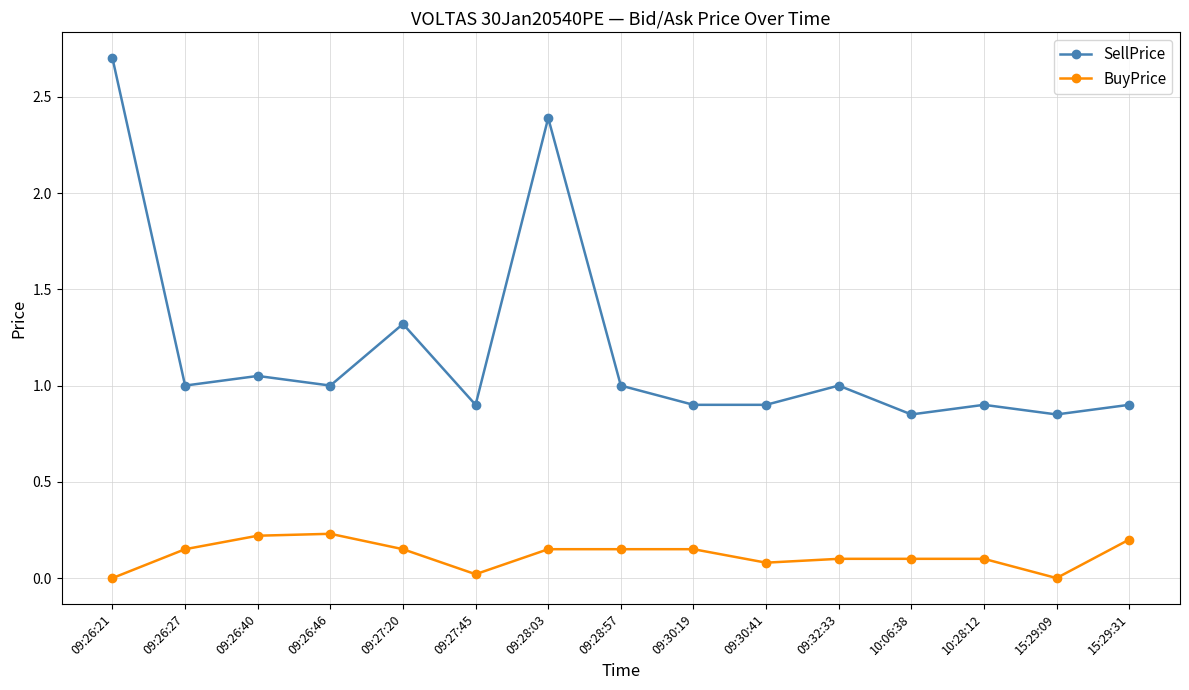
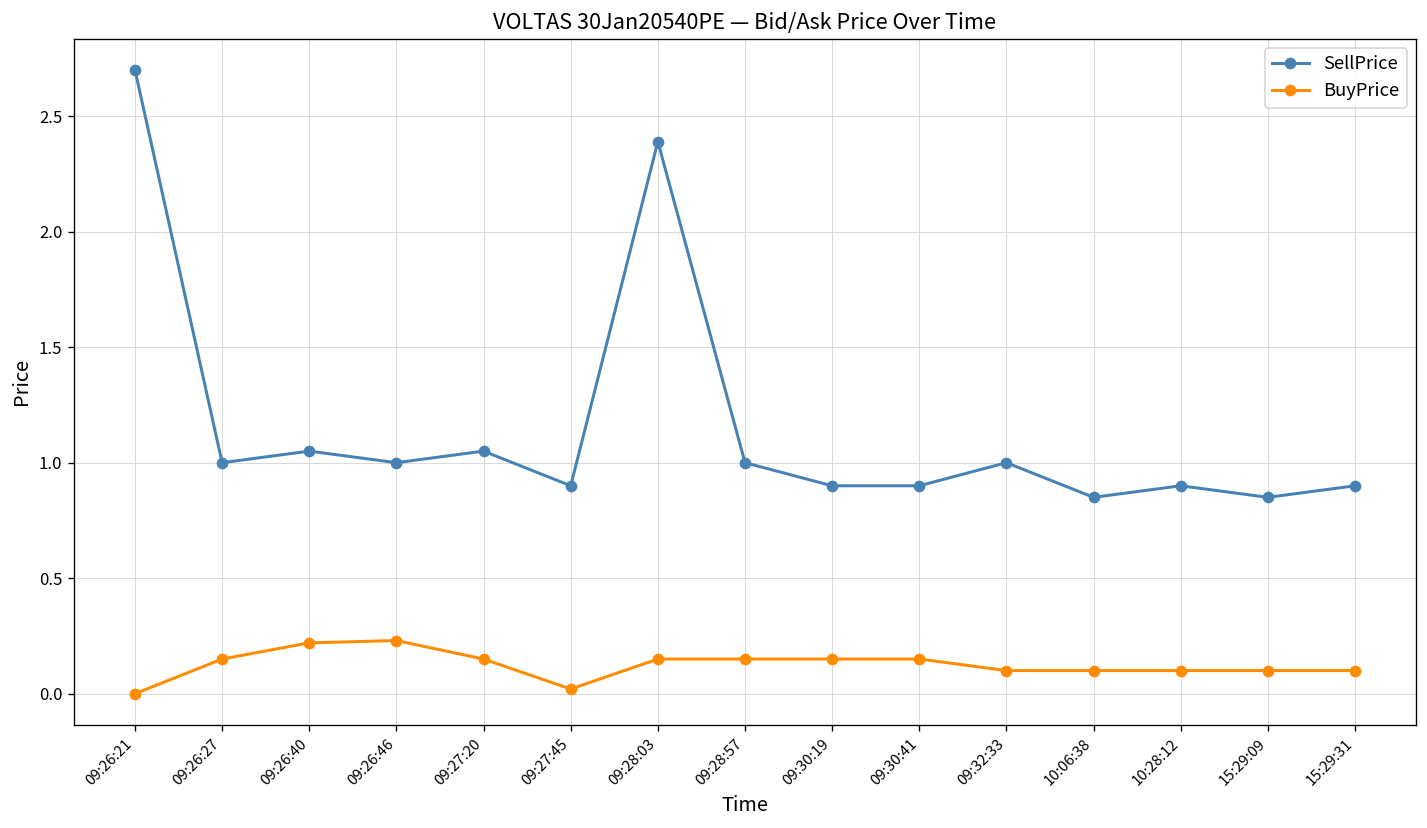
  {
    "SellPrice": {
      "09:26:21": 2.70,
      "09:26:27": 1.00,
      "09:26:40": 1.05,
      "09:26:46": 1.00,
-     "09:27:20": 1.32,
+     "09:27:20": 1.05,
      "09:27:45": 0.90,
      "09:28:03": 2.39,
      "09:28:57": 1.00,
      "09:30:19": 0.90,
      "09:30:41": 0.90,
      "09:32:33": 1.00,
      "10:06:38": 0.85,
      "10:28:12": 0.90,
      "15:29:09": 0.85,
      "15:29:31": 0.90
    },
    "BuyPrice": {
      "09:26:21": 0.00,
      "09:26:27": 0.15,
      "09:26:40": 0.22,
      "09:26:46": 0.23,
      "09:27:20": 0.15,
      "09:27:45": 0.02,
      "09:28:03": 0.15,
      "09:28:57": 0.15,
      "09:30:19": 0.15,
-     "09:30:41": 0.08,
+     "09:30:41": 0.15,
      "09:32:33": 0.10,
      "10:06:38": 0.10,
      "10:28:12": 0.10,
-     "15:29:09": 0.0,
-     "15:29:31": 0.2
+     "15:29:09": 0.1,
+     "15:29:31": 0.1
    }
  }
